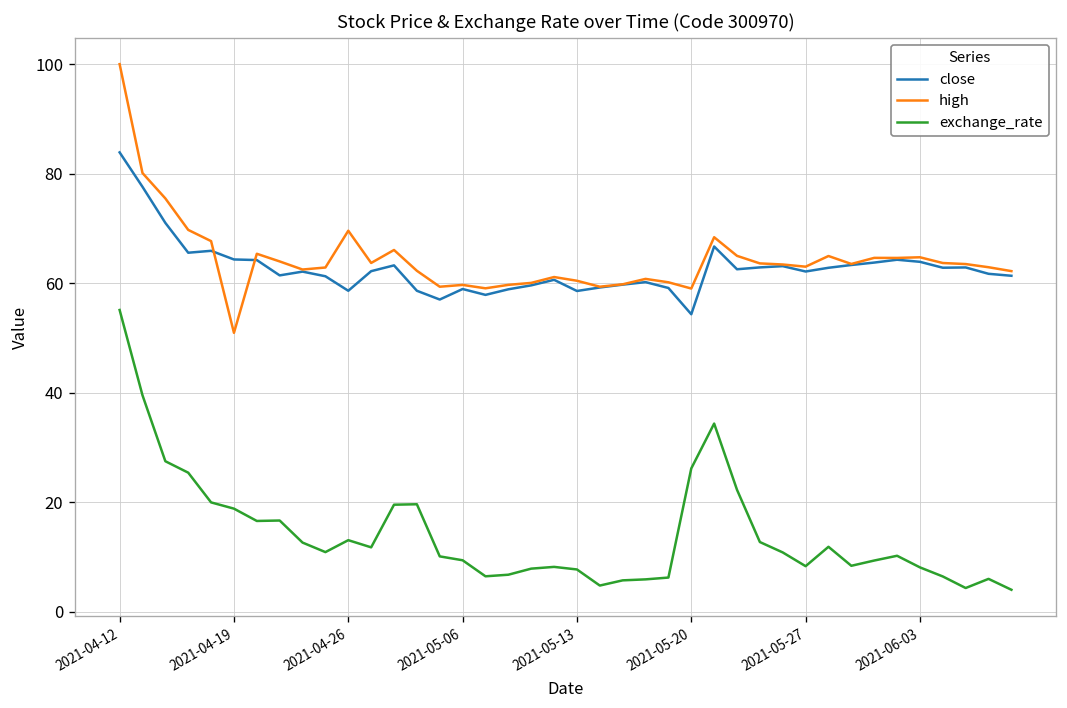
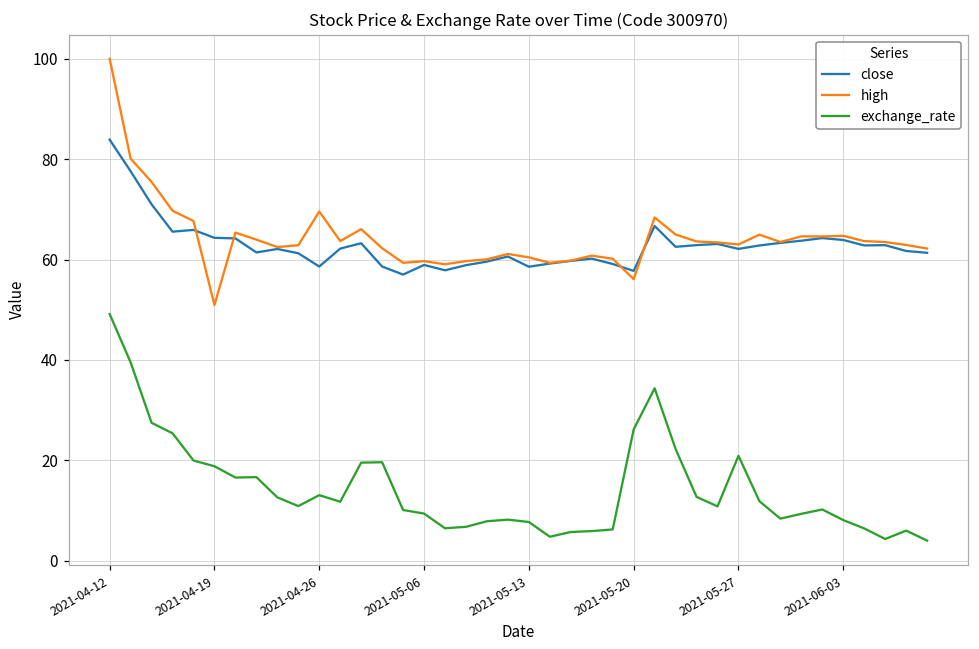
  {
    "close": {
      "2021-04-12": 84,
      "2021-04-19": 64,
      "2021-04-26": 59,
      "2021-05-06": 59,
      "2021-05-13": 59,
-     "2021-05-20": 54,
+     "2021-05-20": 58,
      "2021-05-27": 62,
      "2021-06-03": 64
    },
    "high": {
      "2021-04-12": 100,
      "2021-04-19": 51,
      "2021-04-26": 70,
      "2021-05-06": 60,
      "2021-05-13": 60,
-     "2021-05-20": 59,
+     "2021-05-20": 56,
      "2021-05-27": 63,
      "2021-06-03": 65
    },
    "exchange_rate": {
-     "2021-04-12": 55,
+     "2021-04-12": 49,
      "2021-04-19": 19,
      "2021-04-26": 13,
      "2021-05-06": 9,
      "2021-05-13": 8,
      "2021-05-20": 26,
-     "2021-05-27": 8,
+     "2021-05-27": 21,
      "2021-06-03": 8
    }
  }
